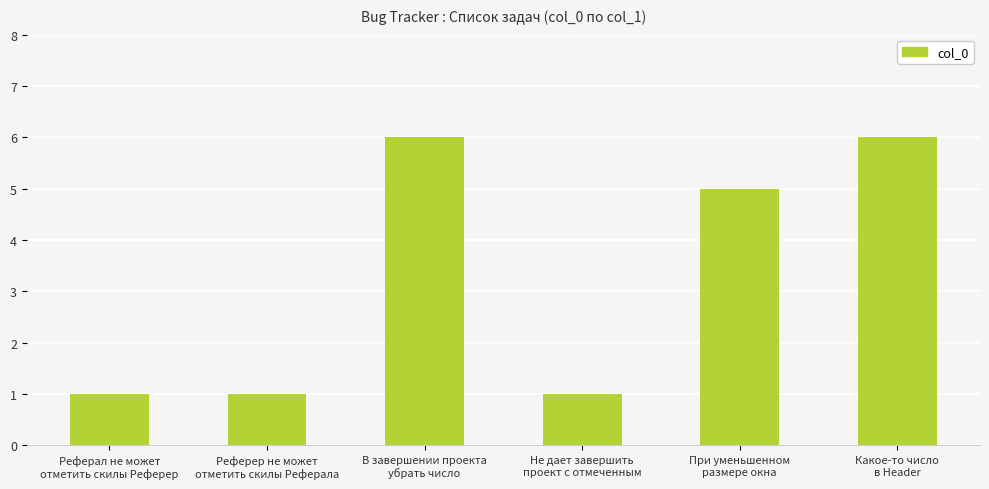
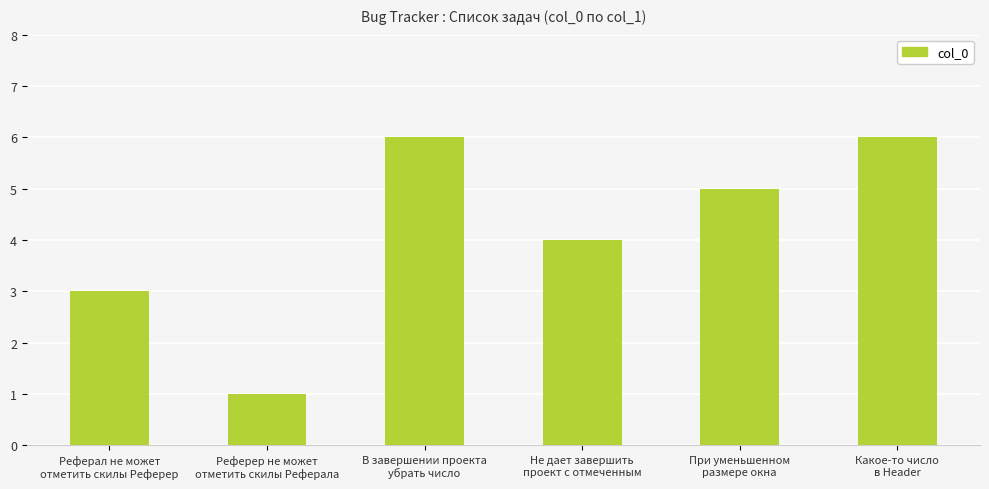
  {
-   "Реферал не может отметить скилы Реферер": 1,
+   "Реферал не может отметить скилы Реферер": 3,
    "Реферер не может отметить скилы Реферала": 1,
    "В завершении проекта убрать число": 6,
-   "Не дает завершить проект с отмеченным": 1,
+   "Не дает завершить проект с отмеченным": 4,
    "При уменьшенном размере окна": 5,
    "Какое-то число в Header": 6
  }
